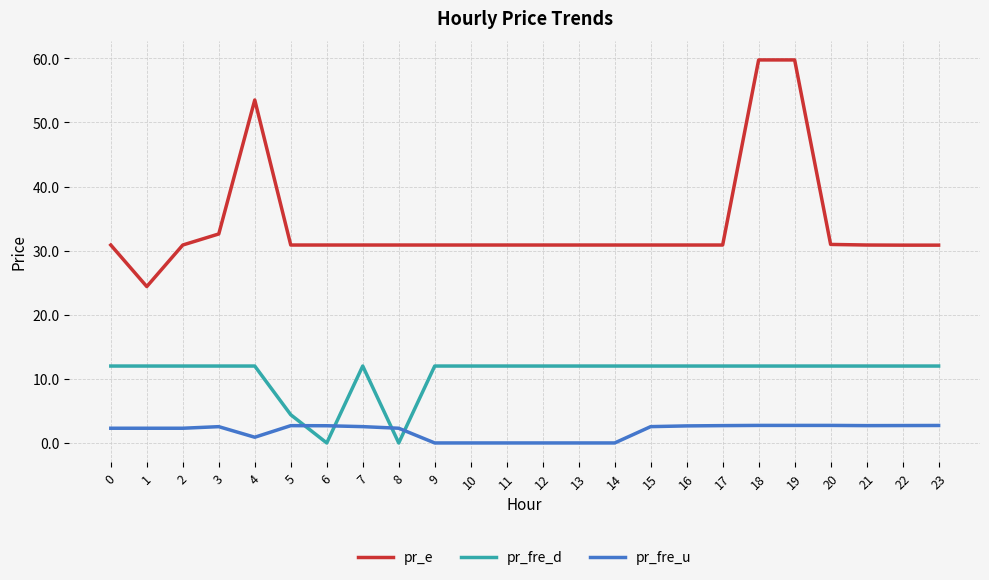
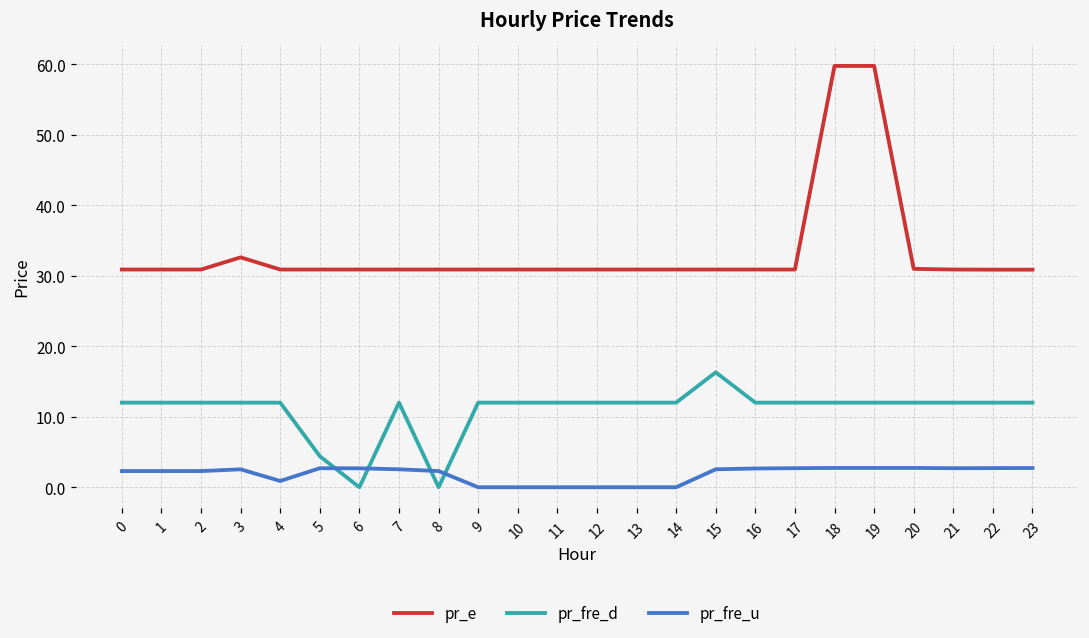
  {
    "pr_e": {
      "0": 31,
-     "1": 24,
+     "1": 31,
      "2": 31,
      "3": 33,
-     "4": 54,
+     "4": 31,
      "5": 31,
      "6": 31,
      "7": 31,
      "8": 31,
      "9": 31,
      "10": 31,
      "11": 31,
      "12": 31,
      "13": 31,
      "14": 31,
      "15": 31,
      "16": 31,
      "17": 31,
      "18": 60,
      "19": 60,
      "20": 31,
      "21": 31,
      "22": 31,
      "23": 31
    },
    "pr_fre_d": {
      "0": 12,
      "1": 12,
      "2": 12,
      "3": 12,
      "4": 12,
      "5": 4,
      "6": 0,
      "7": 12,
      "8": 0,
      "9": 12,
      "10": 12,
      "11": 12,
      "12": 12,
      "13": 12,
      "14": 12,
-     "15": 12,
+     "15": 16,
      "16": 12,
      "17": 12,
      "18": 12,
      "19": 12,
      "20": 12,
      "21": 12,
      "22": 12,
      "23": 12
    },
    "pr_fre_u": {
      "0": 2,
      "1": 2,
      "2": 2,
      "3": 3,
      "4": 1,
      "5": 3,
      "6": 3,
      "7": 3,
      "8": 2,
      "9": 0,
      "10": 0,
      "11": 0,
      "12": 0,
      "13": 0,
      "14": 0,
      "15": 3,
      "16": 3,
      "17": 3,
      "18": 3,
      "19": 3,
      "20": 3,
      "21": 3,
      "22": 3,
      "23": 3
    }
  }
